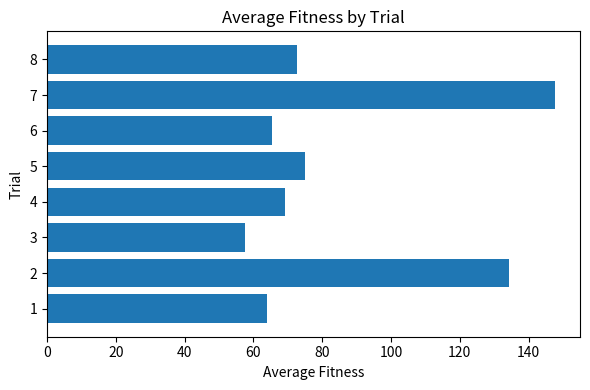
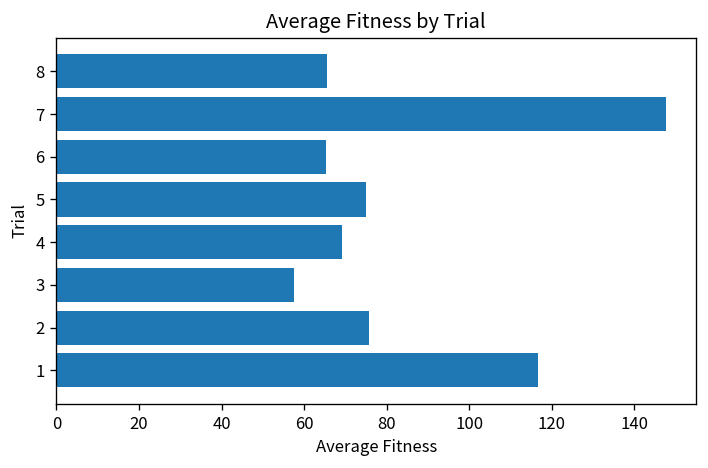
  {
-   "8": 73,
+   "8": 65,
    "7": 148,
    "6": 65,
    "5": 75,
    "4": 69,
    "3": 58,
-   "2": 134,
-   "1": 64
+   "2": 76,
+   "1": 117
  }
